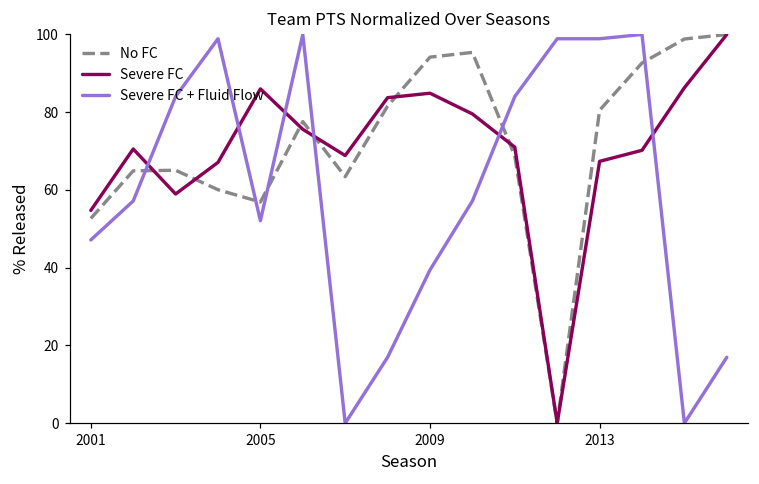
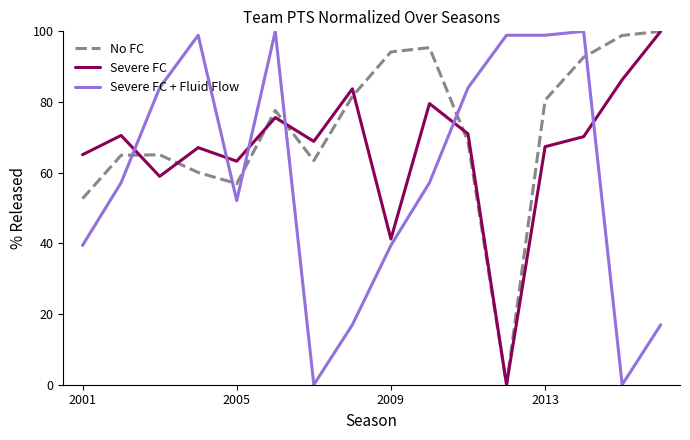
  {
    "No FC": {
      "2001": 53,
      "2005": 57,
      "2009": 94,
      "2013": 81
    },
    "Severe FC": {
-     "2001": 55,
-     "2005": 86,
-     "2009": 85,
+     "2001": 65,
+     "2005": 63,
+     "2009": 41,
      "2013": 67
    },
    "Severe FC + Fluid Flow": {
-     "2001": 47,
+     "2001": 39,
      "2005": 52,
      "2009": 39,
      "2013": 99
    }
  }
